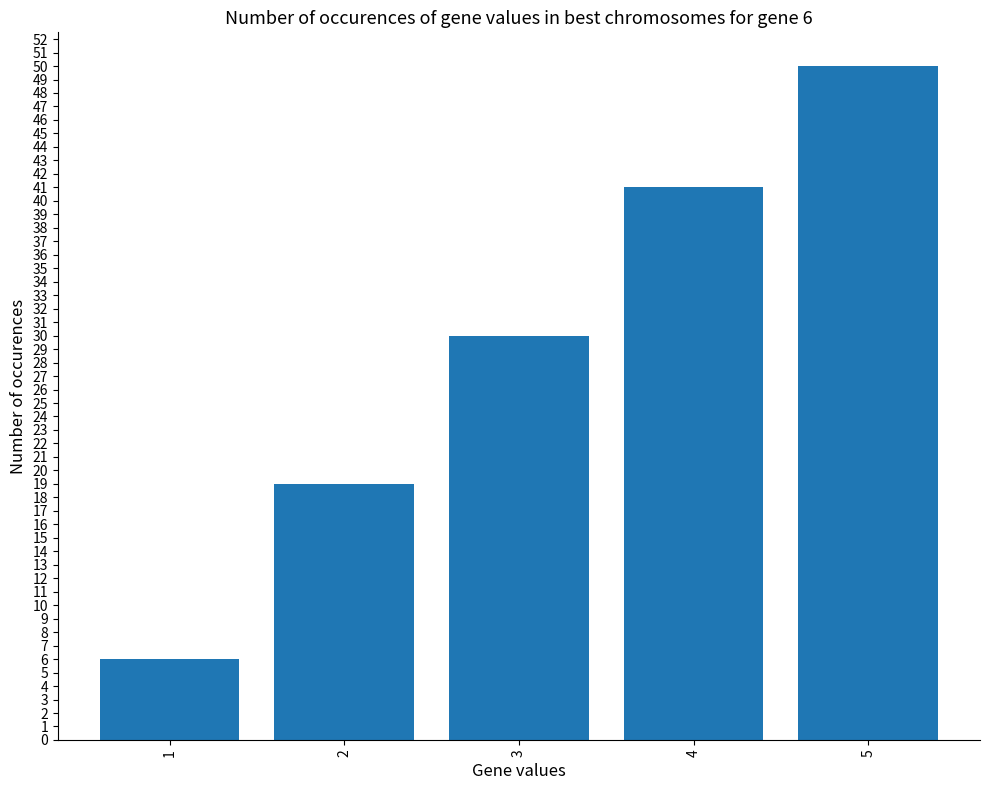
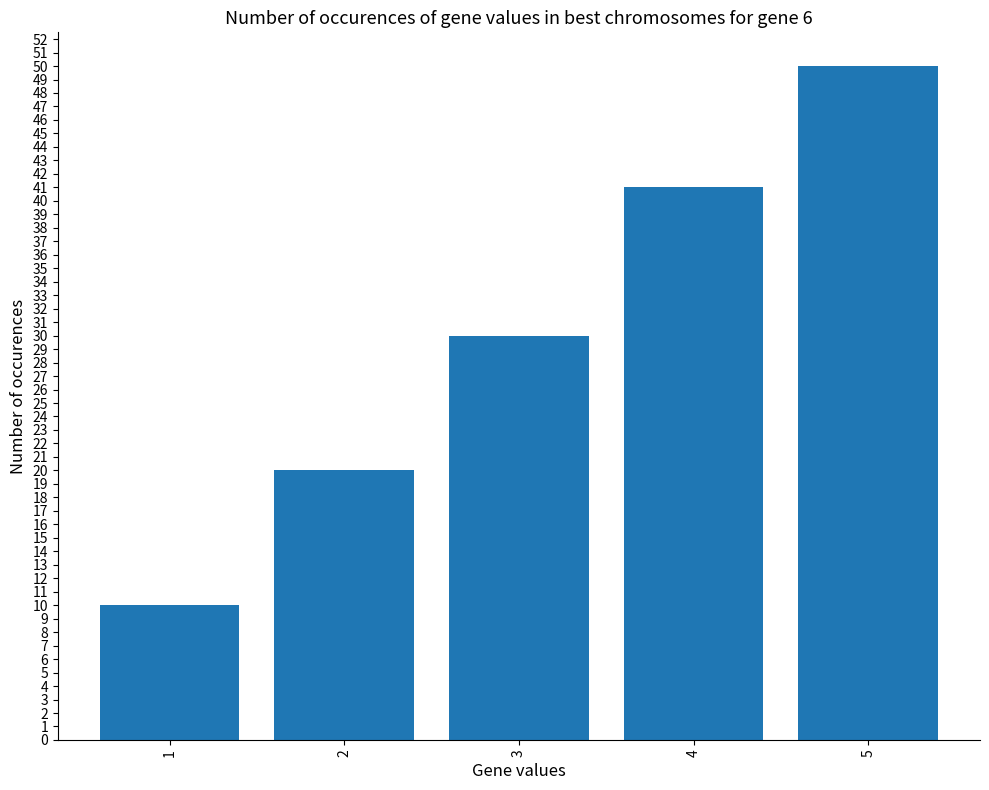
  {
-   "1": 6,
-   "2": 19,
+   "1": 10,
+   "2": 20,
    "3": 30,
    "4": 41,
    "5": 50
  }
